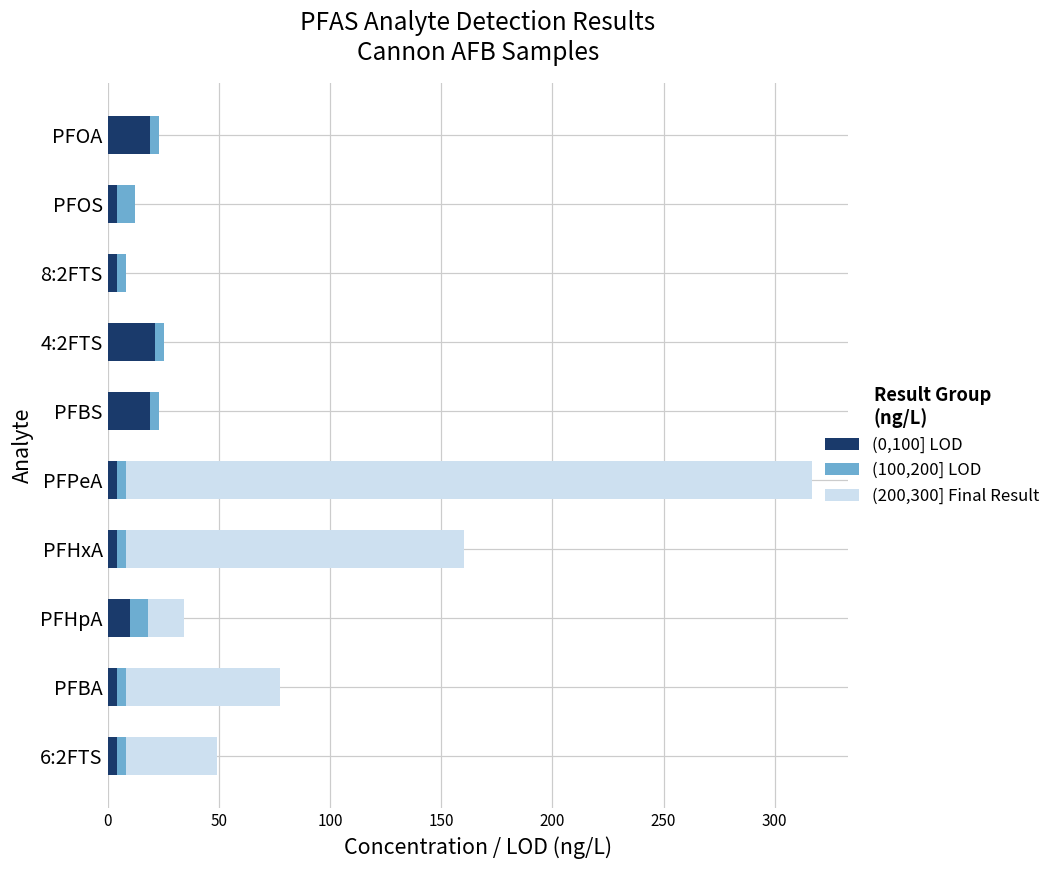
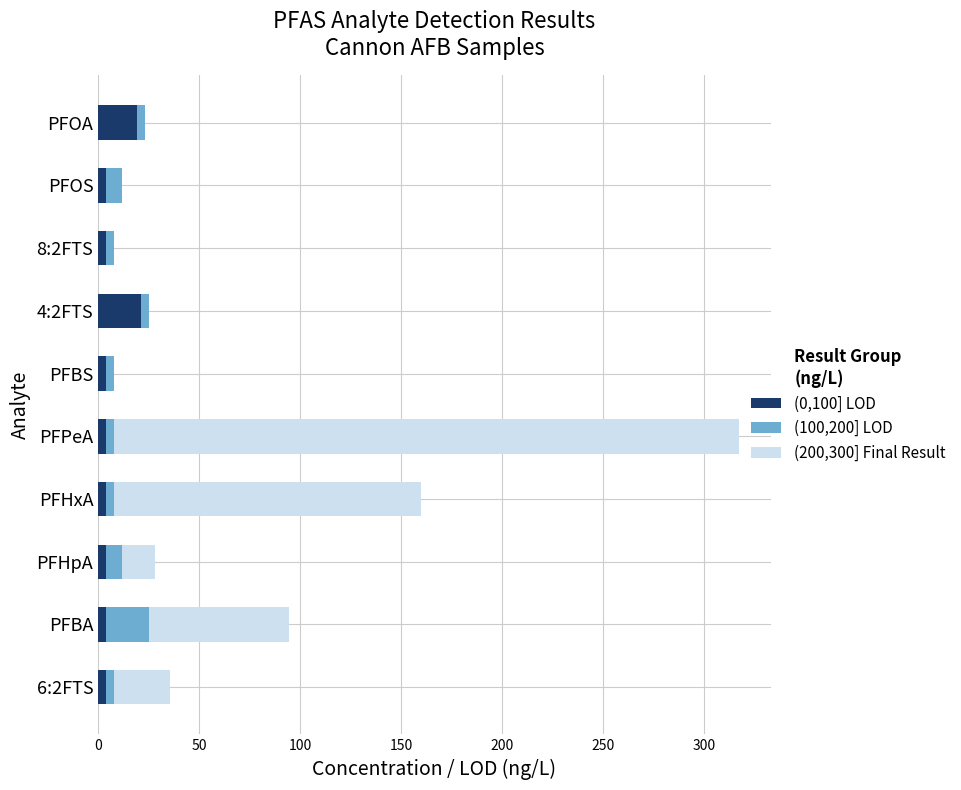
  {
    "(0,100] LOD": {
      "PFOA": 19,
      "PFOS": 4,
      "8:2FTS": 4,
      "4:2FTS": 21,
-     "PFBS": 19,
+     "PFBS": 4,
      "PFPeA": 4,
      "PFHxA": 4,
-     "PFHpA": 10,
+     "PFHpA": 4,
      "PFBA": 4,
      "6:2FTS": 4
    },
    "(100,200] LOD": {
      "PFOA": 4,
      "PFOS": 8,
      "8:2FTS": 4,
      "4:2FTS": 4,
      "PFBS": 4,
      "PFPeA": 4,
      "PFHxA": 4,
      "PFHpA": 8,
-     "PFBA": 4,
+     "PFBA": 21,
      "6:2FTS": 4
    },
    "(200,300] Final Result": {
      "PFOA": 0,
      "PFOS": 0,
      "8:2FTS": 0,
      "4:2FTS": 0,
      "PFBS": 0,
      "PFPeA": 309,
      "PFHxA": 152,
      "PFHpA": 16,
      "PFBA": 70,
-     "6:2FTS": 41
+     "6:2FTS": 28
    }
  }
